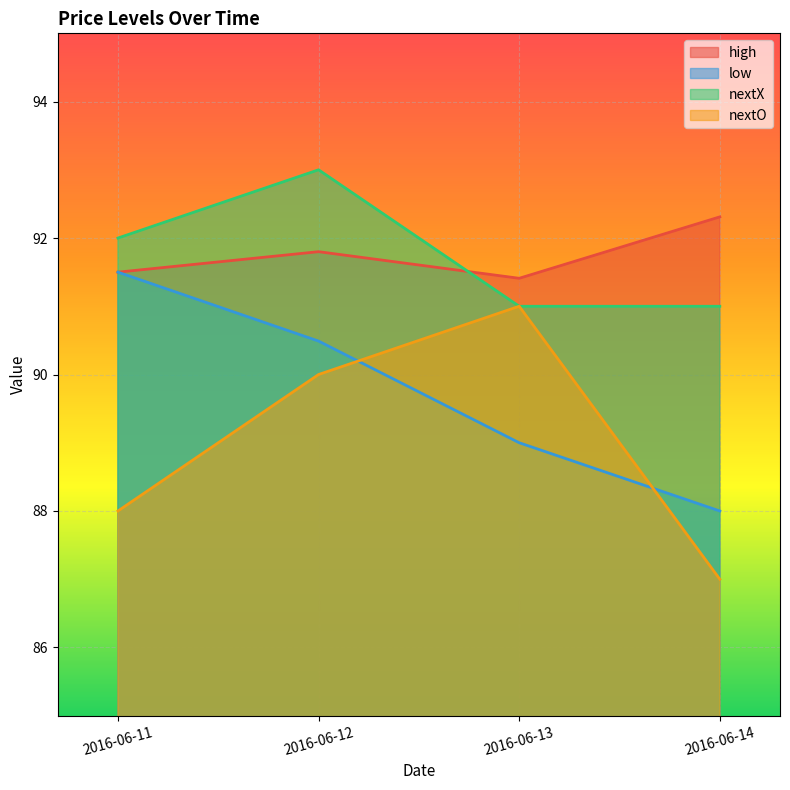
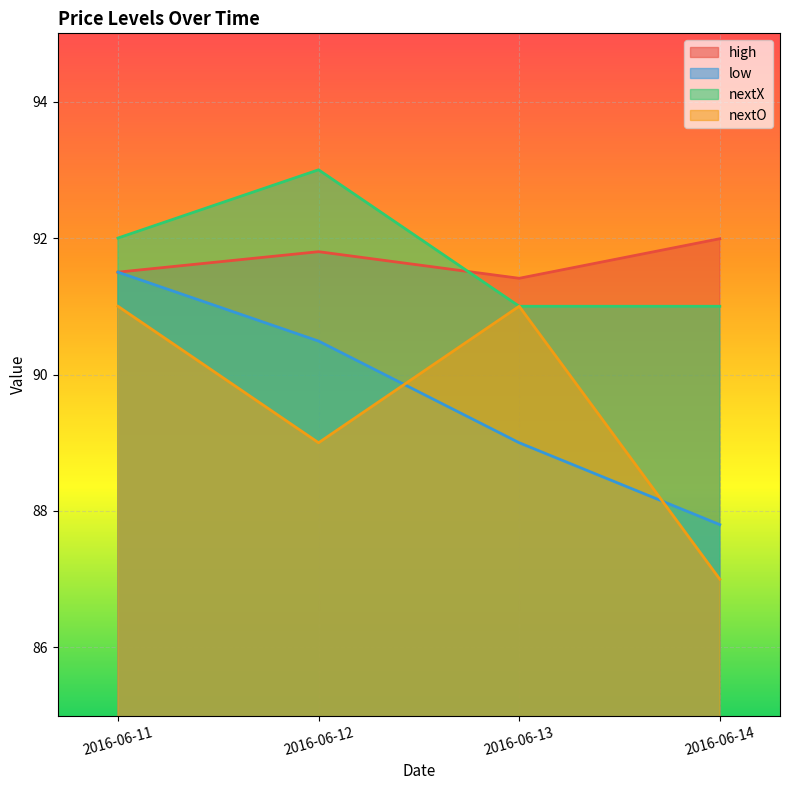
  {
    "high": {
      "2016-06-12": 91.8,
      "2016-06-13": 91.4,
-     "2016-06-14": 92.3
+     "2016-06-14": 92.0
    },
    "low": {
      "2016-06-12": 90.5,
      "2016-06-13": 89.0,
-     "2016-06-14": 88.0
+     "2016-06-14": 87.8
    },
    "nextX": {
      "2016-06-11": 92.0,
      "2016-06-12": 93.0,
      "2016-06-14": 91.0
    },
    "nextO": {
-     "2016-06-11": 88,
-     "2016-06-12": 90,
+     "2016-06-11": 91,
+     "2016-06-12": 89,
      "2016-06-14": 87
    }
  }
